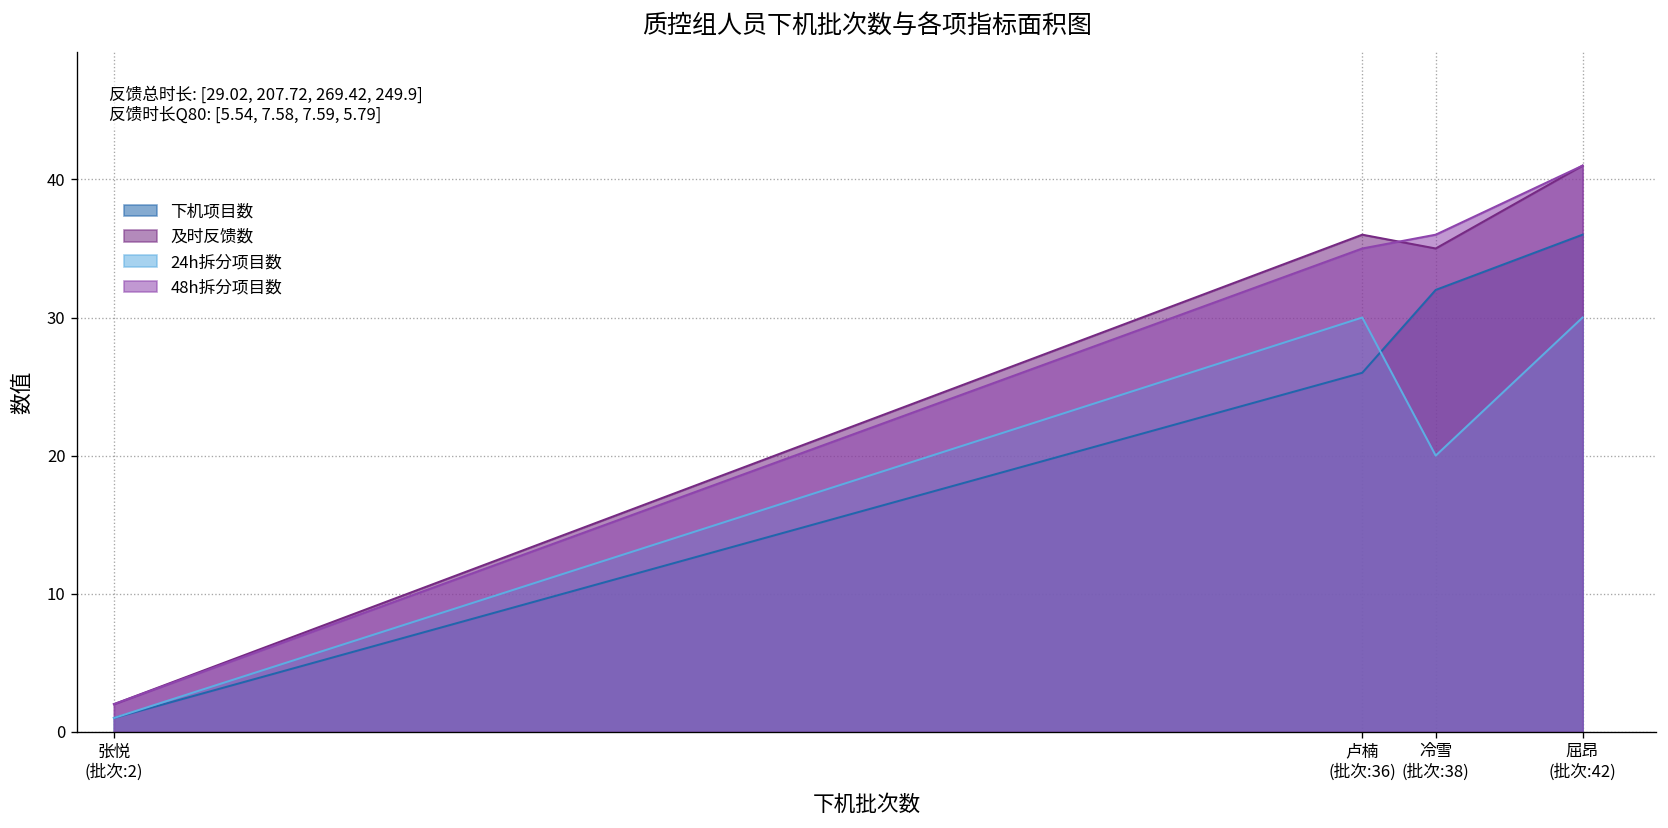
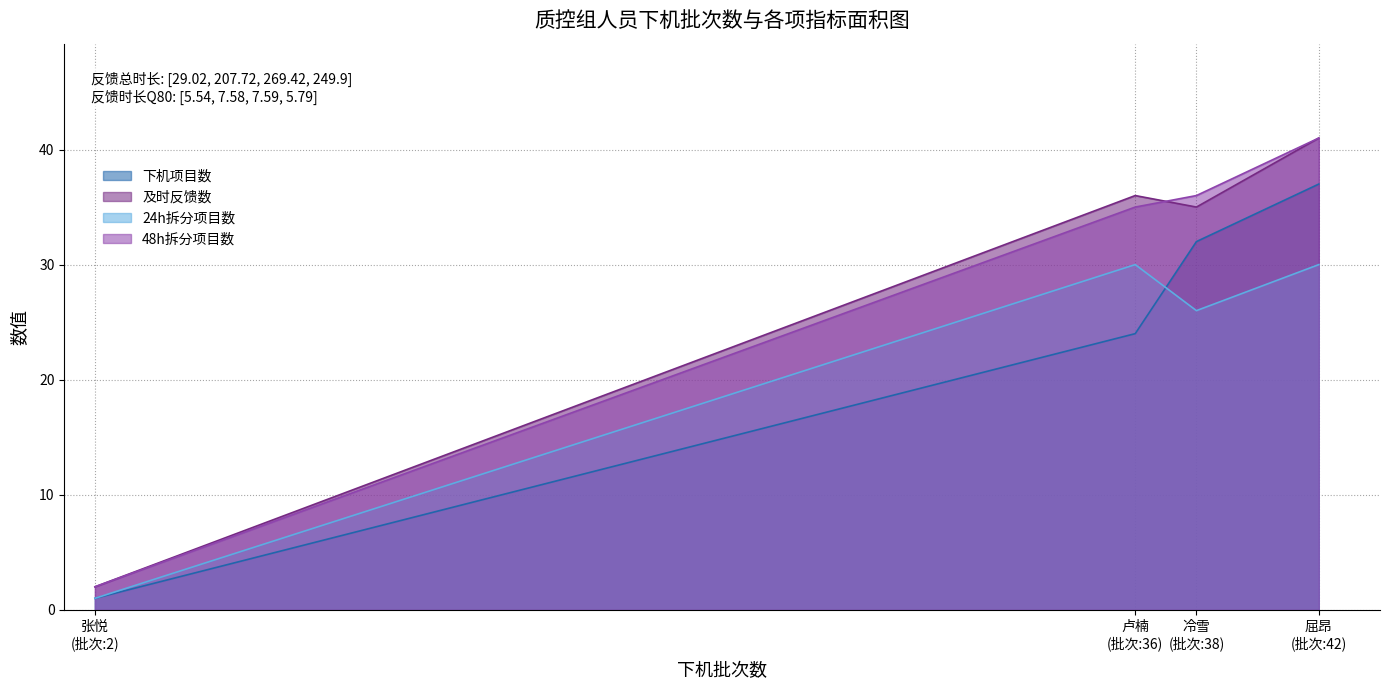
  {
    "下机项目数": {
-     "卢楠 (批次:36)": 26,
+     "卢楠 (批次:36)": 24,
      "冷雪 (批次:38)": 32,
-     "屈昂 (批次:42)": 36
+     "屈昂 (批次:42)": 37
    },
    "24h拆分项目数": {
      "卢楠 (批次:36)": 30,
-     "冷雪 (批次:38)": 20,
+     "冷雪 (批次:38)": 26,
      "屈昂 (批次:42)": 30
    }
  }
